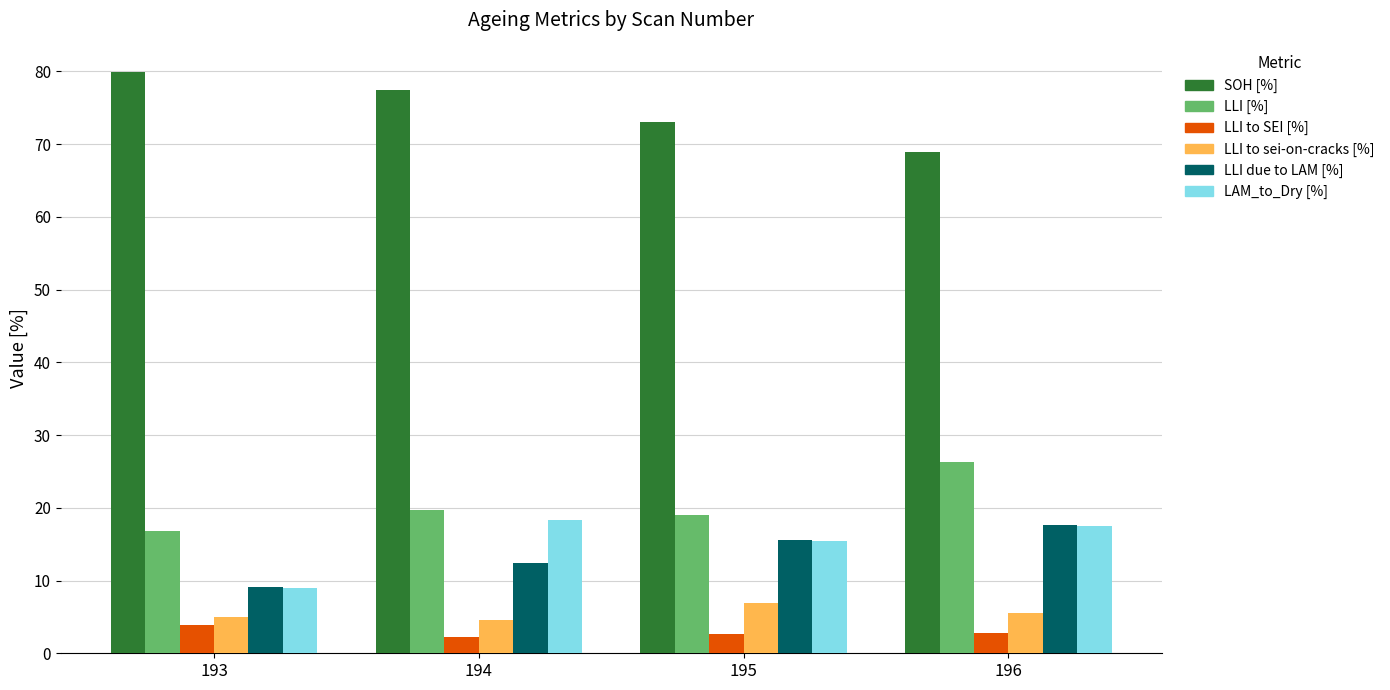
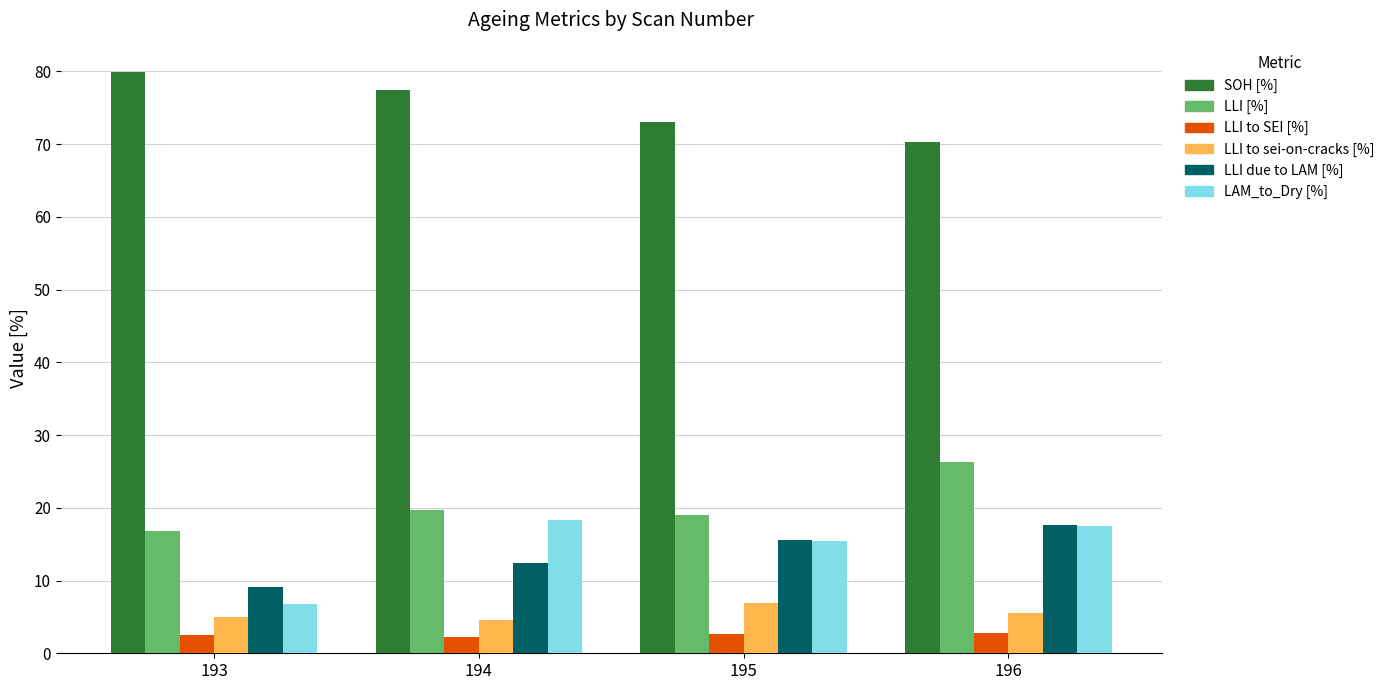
  {
    "SOH [%]": {
      "193": 80,
      "194": 77,
      "195": 73,
-     "196": 69
+     "196": 70
    },
    "LLI [%]": {
      "193": 17,
      "194": 20,
      "195": 19,
      "196": 26
    },
    "LLI to SEI [%]": {
-     "193": 4,
+     "193": 2,
      "194": 2,
      "195": 3,
      "196": 3
    },
    "LLI to sei-on-cracks [%]": {
      "193": 5,
      "194": 5,
      "195": 7,
      "196": 6
    },
    "LLI due to LAM [%]": {
      "193": 9,
      "194": 12,
      "195": 16,
      "196": 18
    },
    "LAM_to_Dry [%]": {
-     "193": 9,
+     "193": 7,
      "194": 18,
      "195": 16,
      "196": 18
    }
  }
